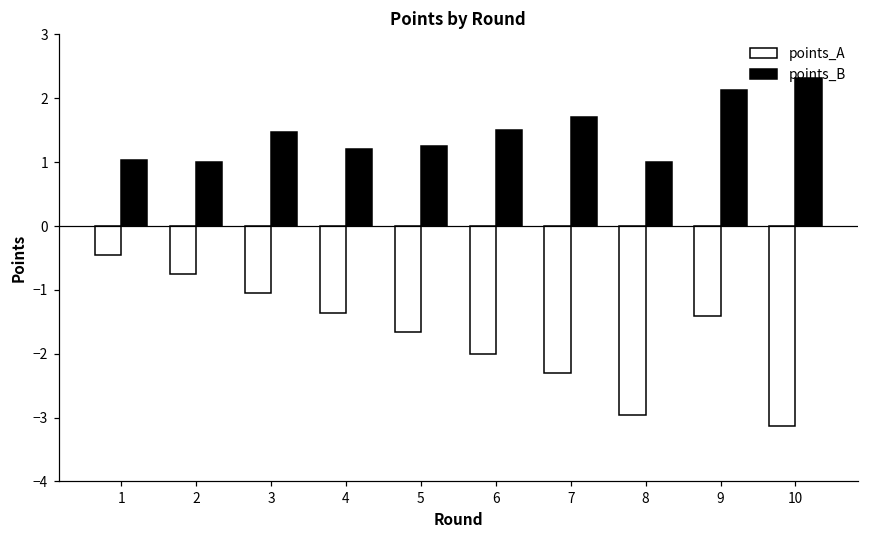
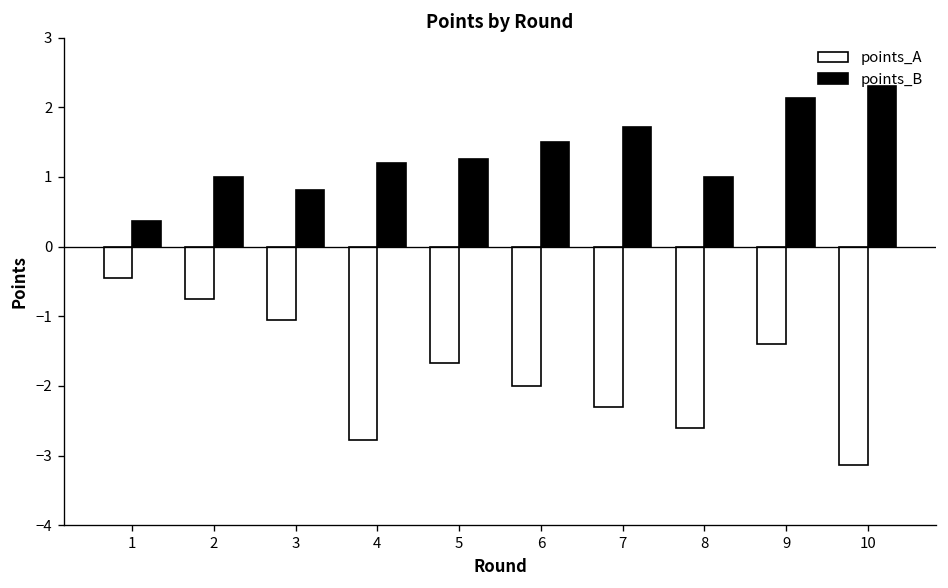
  {
    "points_A": {
      "1": -0.4,
      "2": -0.8,
      "3": -1.1,
-     "4": -1.4,
+     "4": -2.8,
      "5": -1.7,
      "6": -2.0,
      "7": -2.3,
-     "8": -3.0,
+     "8": -2.6,
      "9": -1.4,
      "10": -3.1
    },
    "points_B": {
-     "1": 1.0,
+     "1": 0.4,
      "2": 1.0,
-     "3": 1.5,
+     "3": 0.8,
      "4": 1.2,
      "5": 1.3,
      "6": 1.5,
      "7": 1.7,
      "8": 1.0,
      "9": 2.1,
      "10": 2.3
    }
  }
